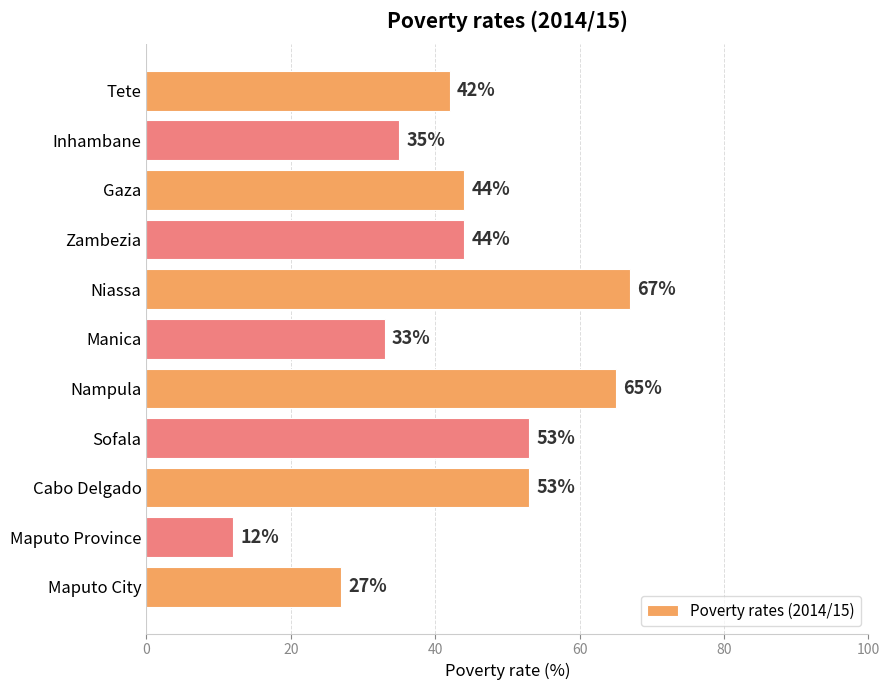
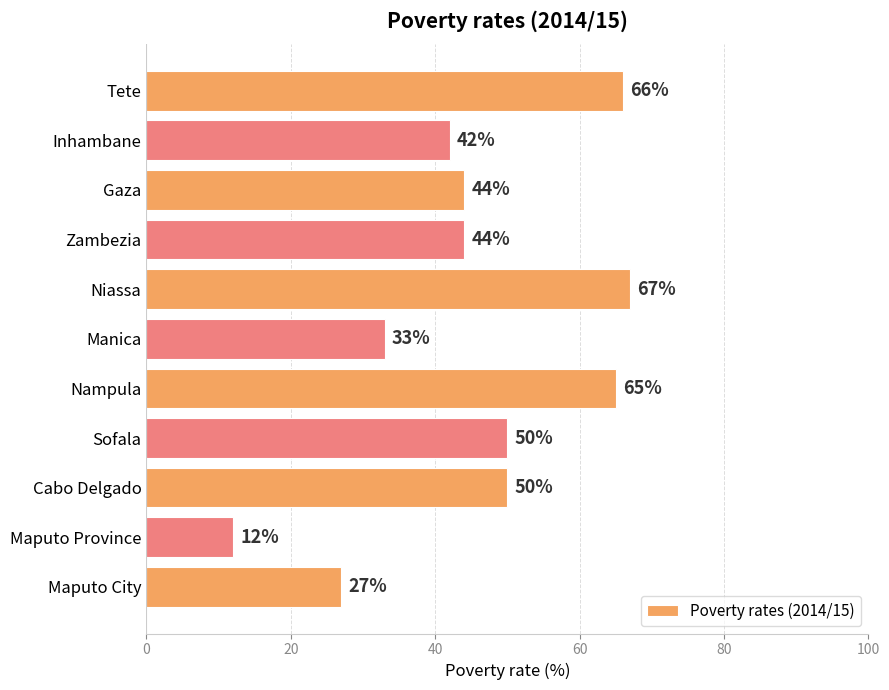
  {
-   "Tete": "42%",
-   "Inhambane": "35%",
+   "Tete": "66%",
+   "Inhambane": "42%",
    "Gaza": "44%",
    "Zambezia": "44%",
    "Niassa": "67%",
    "Manica": "33%",
    "Nampula": "65%",
-   "Sofala": "53%",
-   "Cabo Delgado": "53%",
+   "Sofala": "50%",
+   "Cabo Delgado": "50%",
    "Maputo Province": "12%",
    "Maputo City": "27%"
  }
